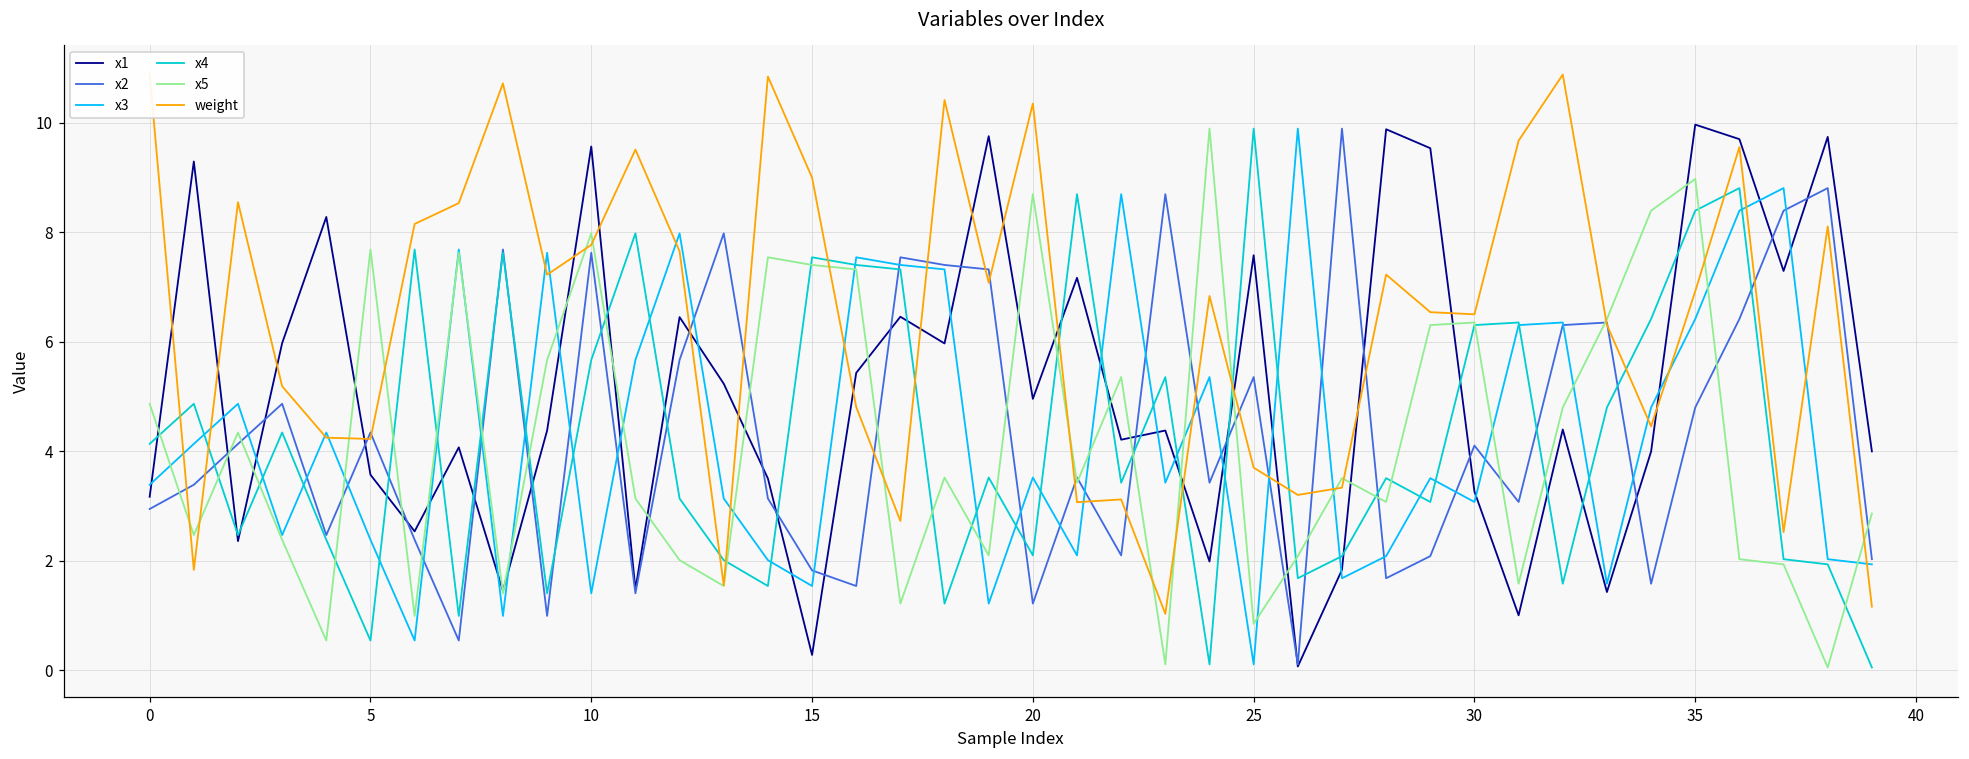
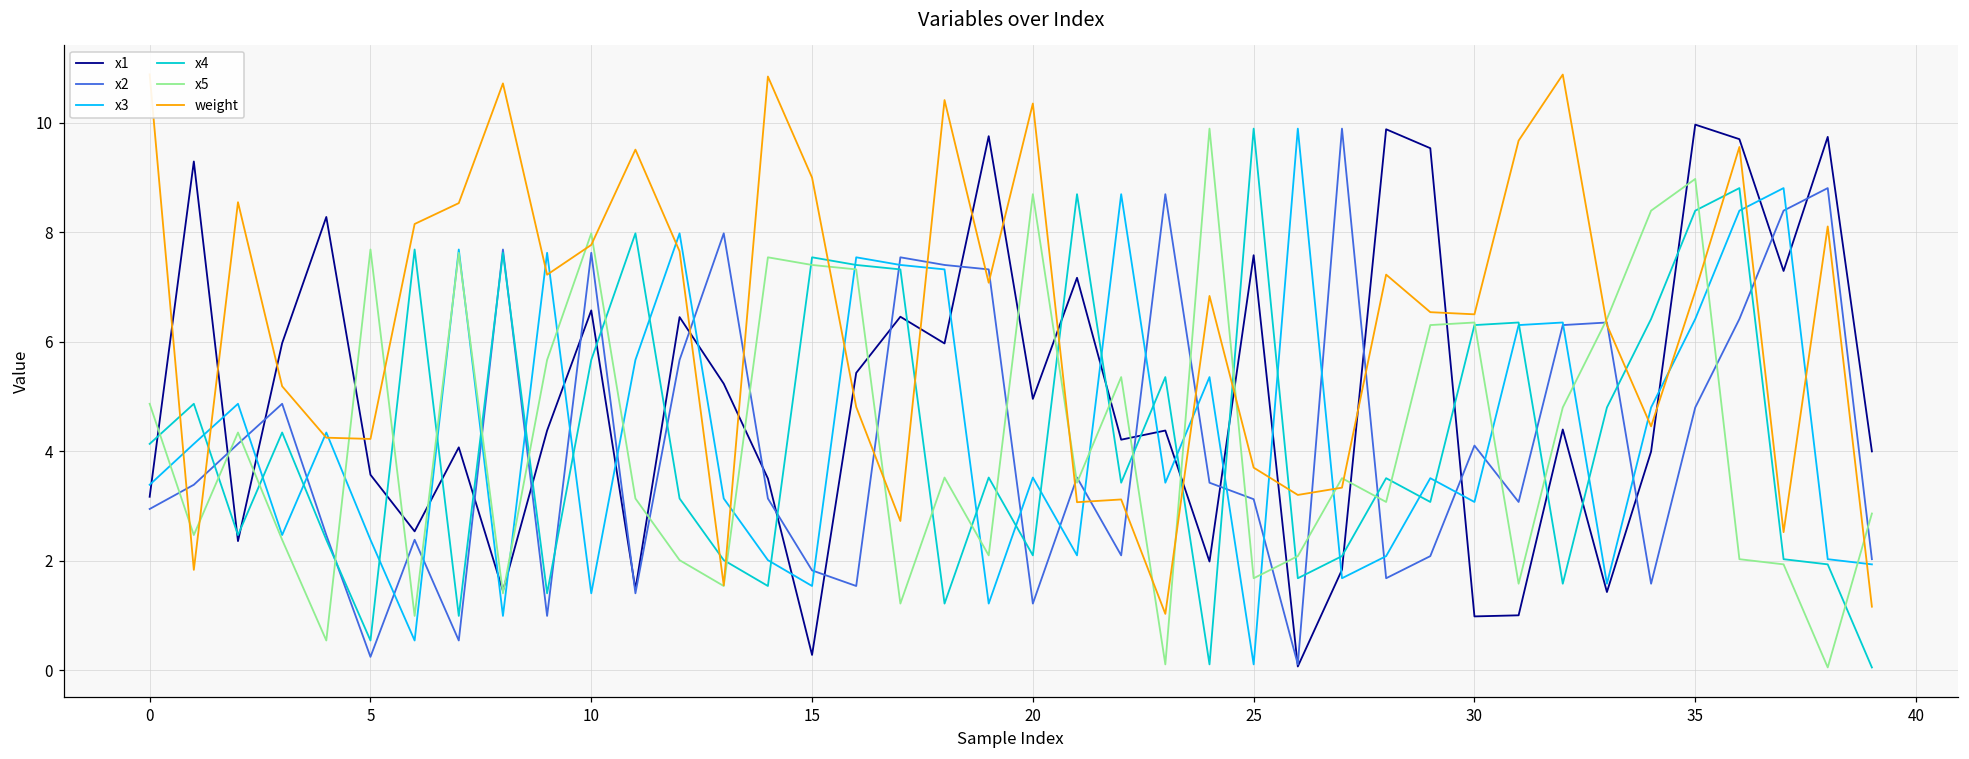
  {
    "x1": {
      "0": 3.2,
      "5": 3.6,
-     "10": 9.6,
+     "10": 6.6,
      "15": 0.3,
      "20": 5.0,
      "25": 7.6,
-     "30": 3.3,
+     "30": 1.0,
      "35": 10.0
    },
    "x2": {
      "0": 2.9,
-     "5": 4.3,
+     "5": 0.2,
      "10": 7.6,
      "15": 1.8,
      "20": 1.2,
-     "25": 5.4,
+     "25": 3.1,
      "30": 4.1,
      "35": 4.8
    },
    "x5": {
      "0": 4.9,
      "5": 7.7,
      "10": 8.0,
      "15": 7.4,
      "20": 8.7,
-     "25": 0.8,
+     "25": 1.7,
      "35": 9.0
    },
    "weight": {
      "5": 4.2,
      "10": 7.8,
      "15": 9.0,
      "20": 10.4,
      "25": 3.7,
      "30": 6.5,
      "35": 6.9
    }
  }
